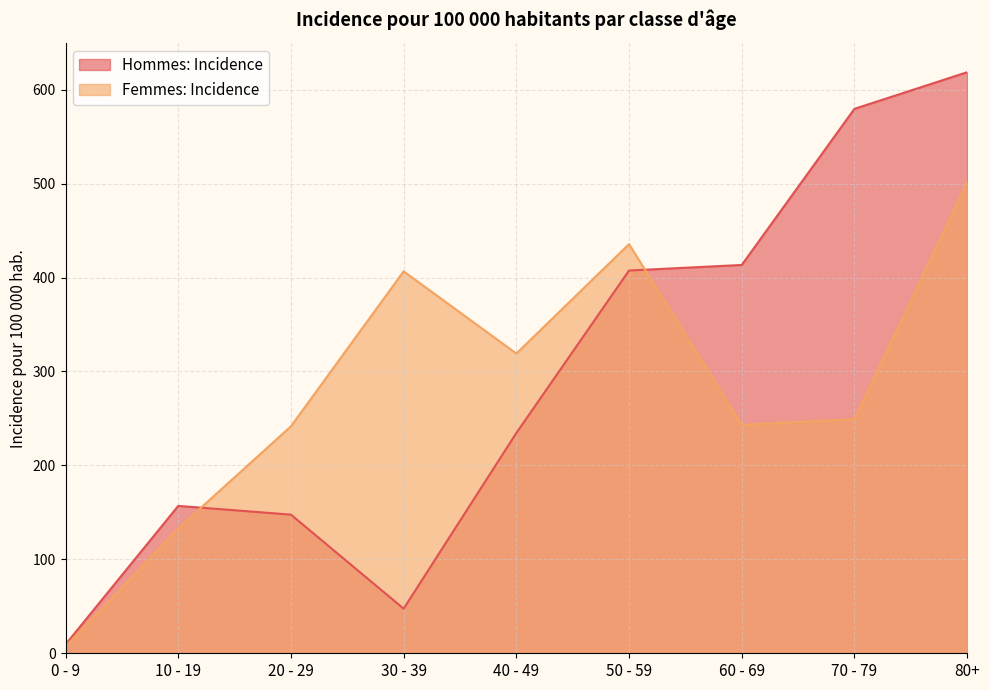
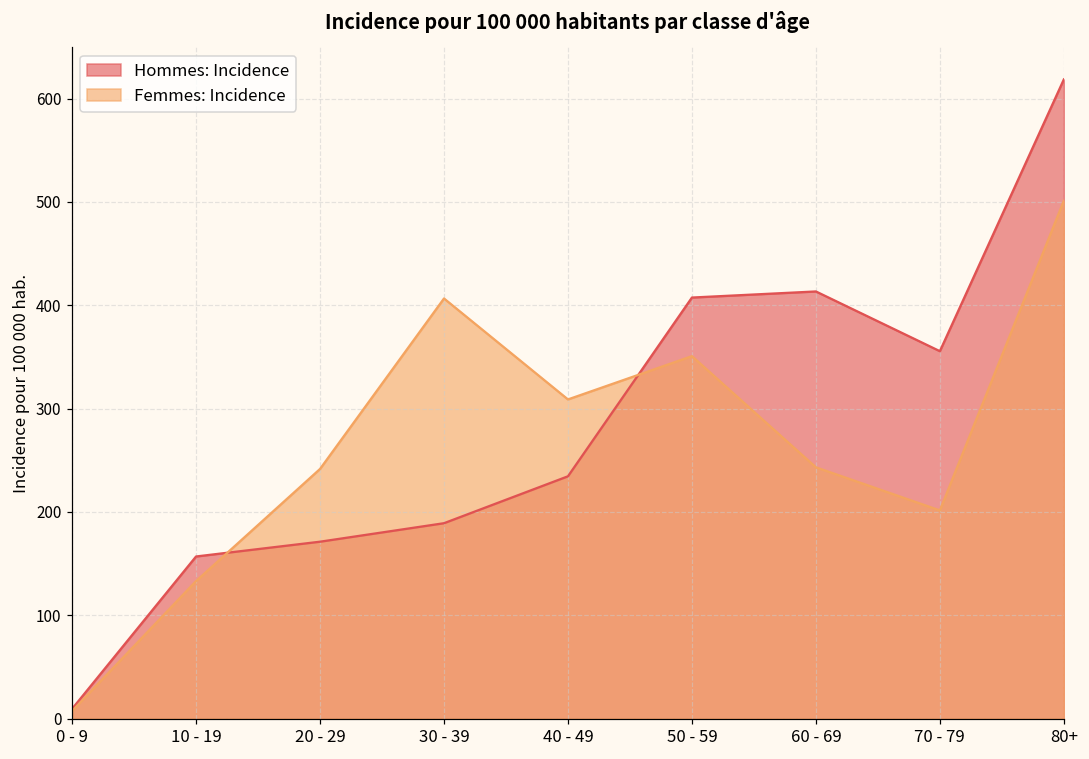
  {
    "Hommes: Incidence": {
      "10 - 19": 160,
-     "20 - 29": 150,
-     "30 - 39": 50,
+     "20 - 29": 170,
+     "30 - 39": 190,
      "40 - 49": 230,
      "50 - 59": 410,
      "60 - 69": 410,
-     "70 - 79": 580,
+     "70 - 79": 360,
      "80+": 620
    },
    "Femmes: Incidence": {
      "10 - 19": 130,
      "20 - 29": 240,
      "30 - 39": 410,
-     "40 - 49": 320,
-     "50 - 59": 440,
+     "40 - 49": 310,
+     "50 - 59": 350,
      "60 - 69": 240,
-     "70 - 79": 250,
+     "70 - 79": 200,
      "80+": 500
    }
  }
